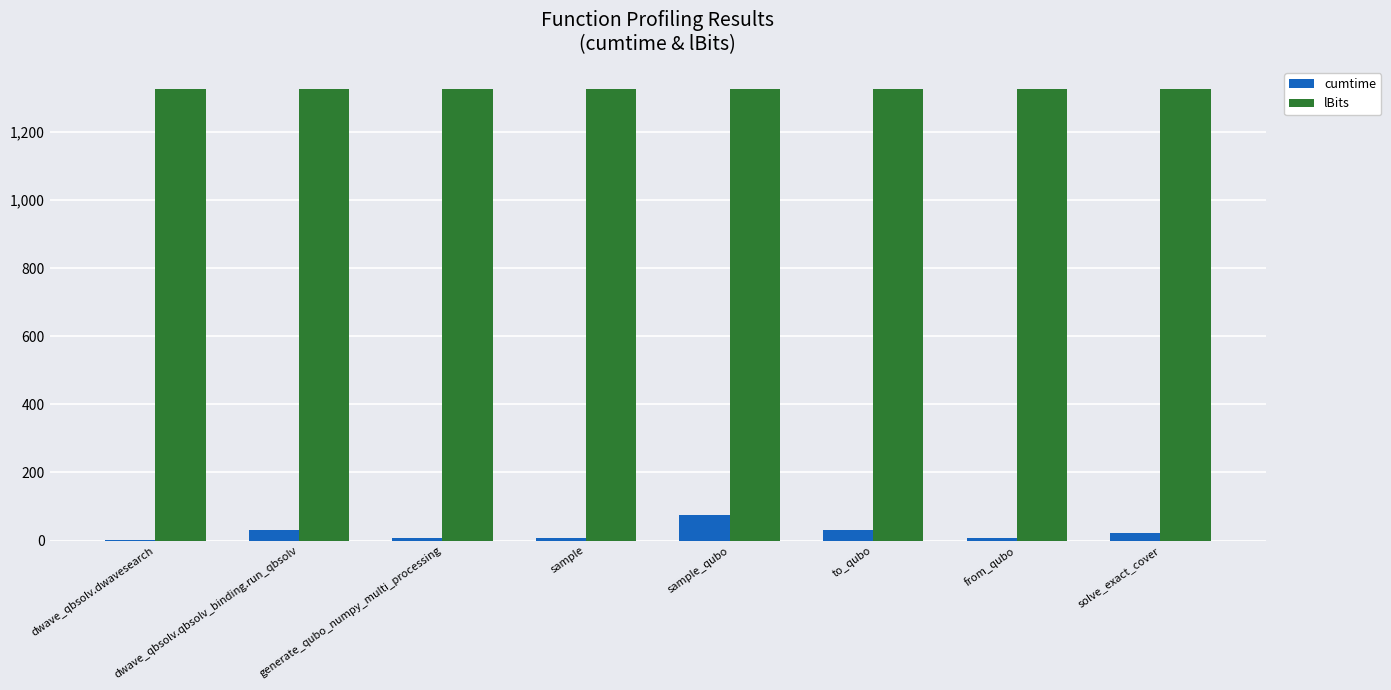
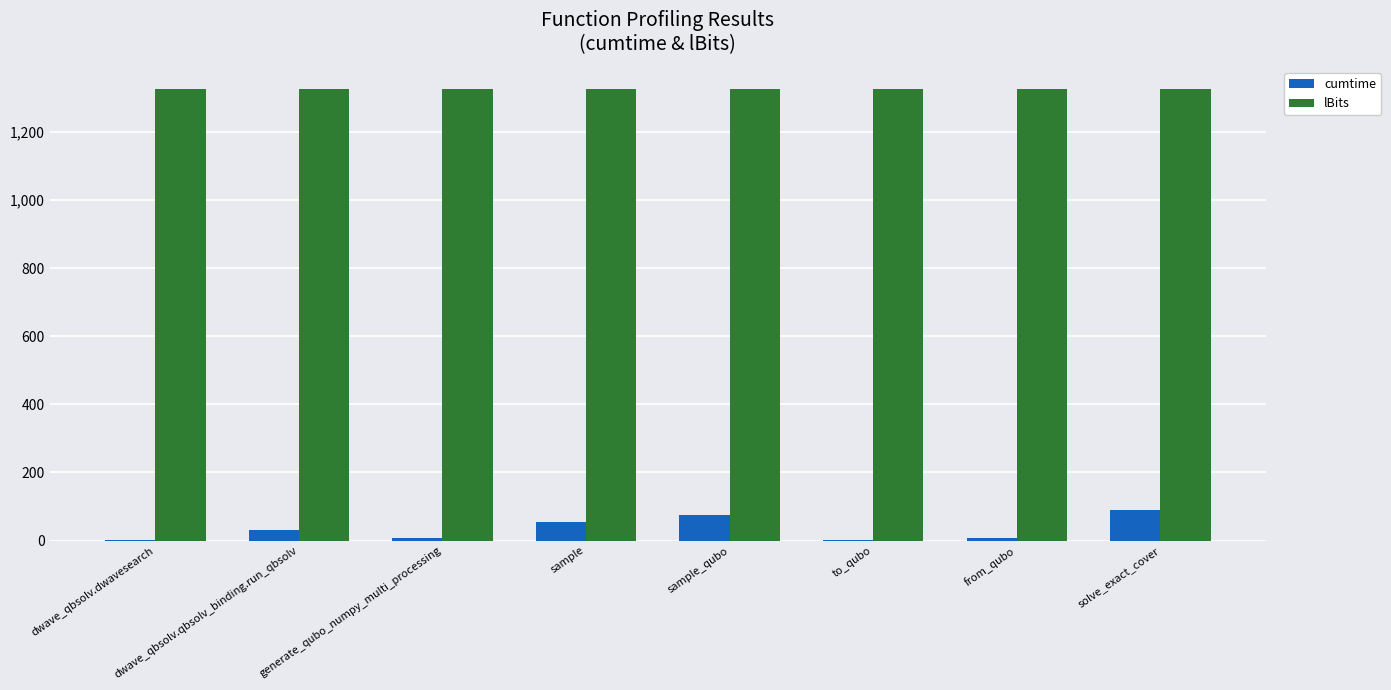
  {
    "cumtime": {
      "dwave_qbsolv.qbsolv_binding.run_qbsolv": "30",
      "generate_qubo_numpy_multi_processing": "10",
-     "sample": "10",
+     "sample": "50",
      "sample_qubo": "80",
-     "to_qubo": "30",
+     "to_qubo": "0",
      "from_qubo": "10",
-     "solve_exact_cover": "20"
+     "solve_exact_cover": "90"
    },
    "lBits": {
      "dwave_qbsolv.dwavesearch": "1,330",
      "dwave_qbsolv.qbsolv_binding.run_qbsolv": "1,330",
      "generate_qubo_numpy_multi_processing": "1,330",
      "sample": "1,330",
      "sample_qubo": "1,330",
      "to_qubo": "1,330",
      "from_qubo": "1,330",
      "solve_exact_cover": "1,330"
    }
  }
